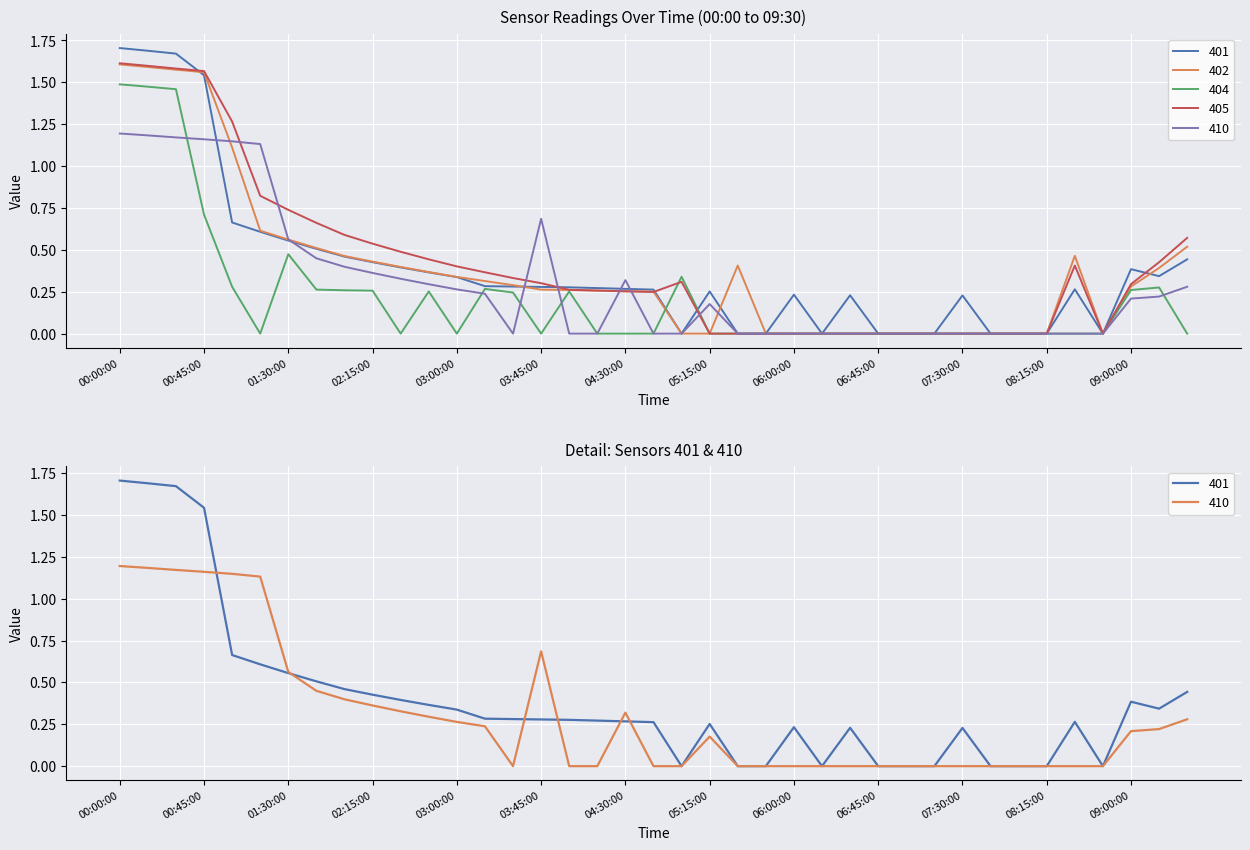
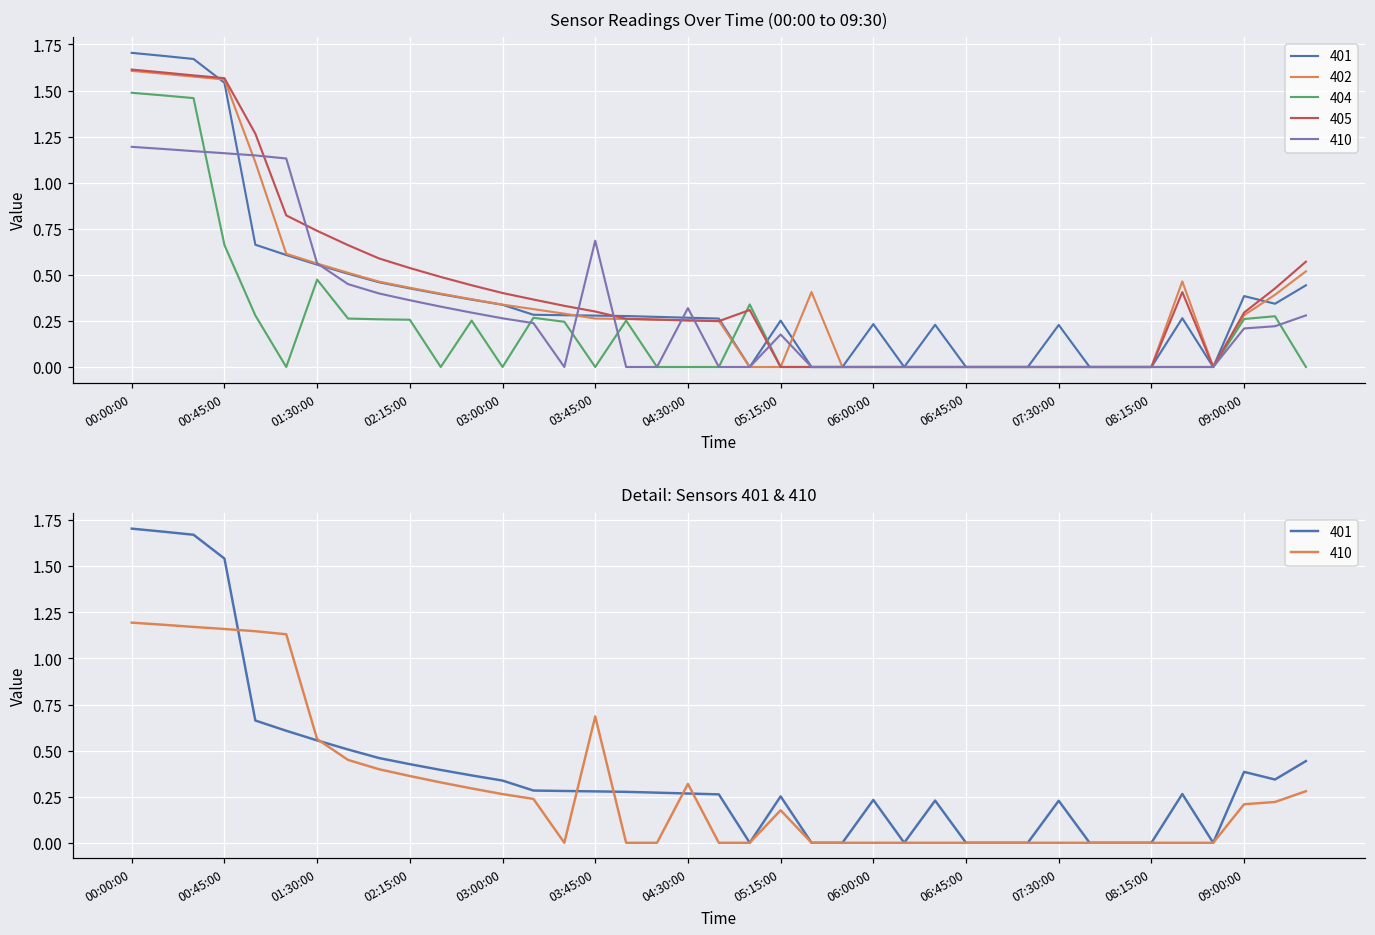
  {
    "Sensor Readings Over Time (00:00 to 09:30)": {
      "404": {
        "00:00:00": 1.49,
-       "00:45:00": 0.71,
+       "00:45:00": 0.66,
        "01:30:00": 0.47,
        "02:15:00": 0.26,
        "03:00:00": 0.00,
        "03:45:00": 0.00,
        "04:30:00": 0.00,
        "09:00:00": 0.26
      }
    },
    "Detail: Sensors 401 & 410": {
      "401": {
        "00:00:00": 1.70,
        "00:45:00": 1.54,
        "02:15:00": 0.43,
        "03:00:00": 0.34,
        "03:45:00": 0.28,
        "04:30:00": 0.27,
        "05:15:00": 0.25,
        "06:00:00": 0.23,
        "07:30:00": 0.23,
        "09:00:00": 0.38
      },
      "410": {
        "00:00:00": 1.19,
        "00:45:00": 1.16,
        "02:15:00": 0.36,
        "03:00:00": 0.26,
        "03:45:00": 0.69,
        "04:30:00": 0.32,
        "05:15:00": 0.18,
        "06:00:00": 0.00,
        "07:30:00": 0.00,
        "09:00:00": 0.21
      }
    }
  }
